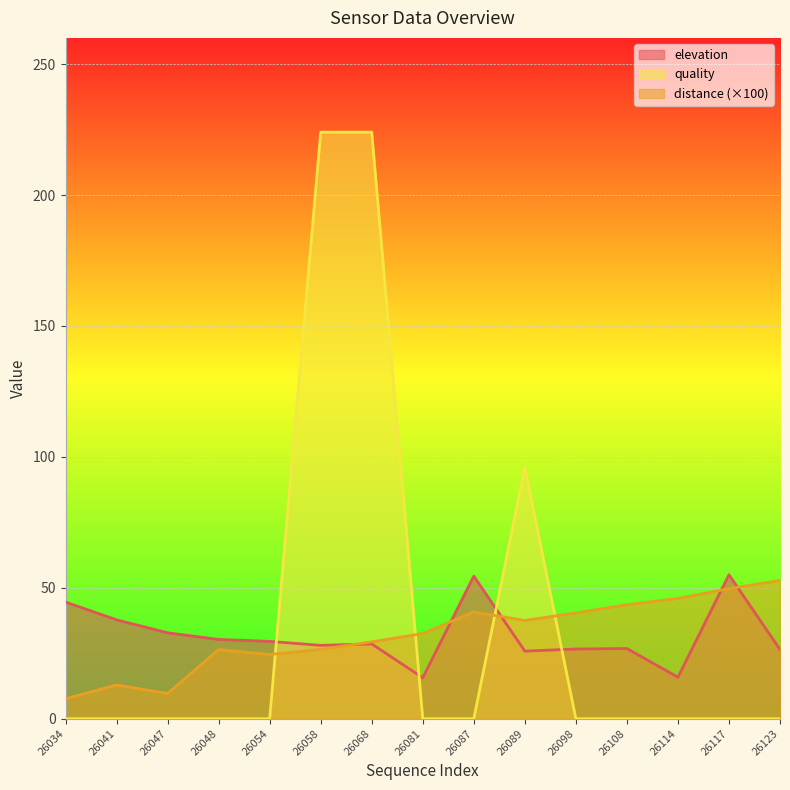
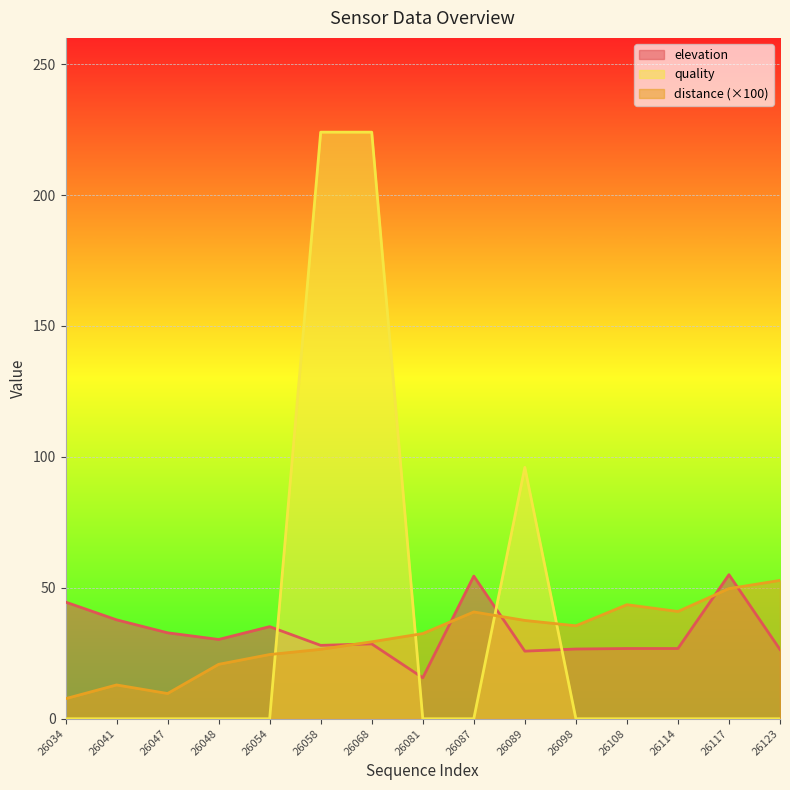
  {
    "elevation": {
      "26034": 45,
      "26041": 38,
      "26047": 33,
      "26048": 30,
-     "26054": 30,
+     "26054": 35,
      "26058": 28,
      "26081": 16,
      "26087": 54,
      "26089": 26,
      "26098": 27,
      "26108": 27,
-     "26114": 16,
+     "26114": 27,
      "26117": 55,
      "26123": 26
    },
    "quality": {
      "26034": 0,
      "26041": 0,
      "26047": 0,
      "26048": 0,
      "26054": 0,
      "26058": 224,
      "26068": 224,
      "26081": 0,
      "26087": 0,
      "26089": 96,
      "26098": 0,
      "26108": 0,
      "26114": 0,
      "26117": 0,
      "26123": 0
    },
    "distance (×100)": {
      "26034": 8,
      "26041": 13,
      "26047": 10,
-     "26048": 26,
+     "26048": 21,
      "26054": 25,
      "26058": 27,
      "26081": 33,
      "26087": 41,
      "26089": 38,
-     "26098": 40,
+     "26098": 35,
      "26108": 44,
-     "26114": 46,
+     "26114": 41,
      "26117": 50,
      "26123": 53
    }
  }
